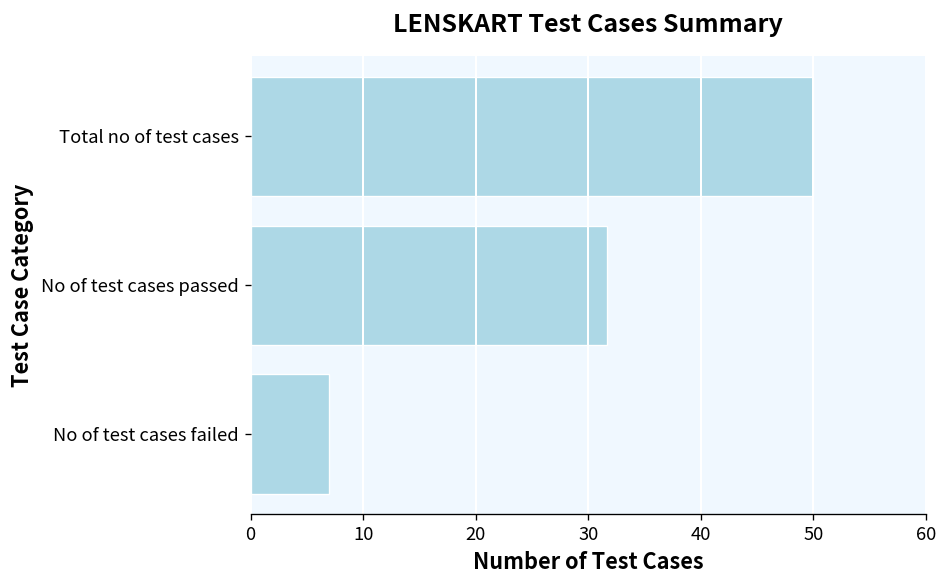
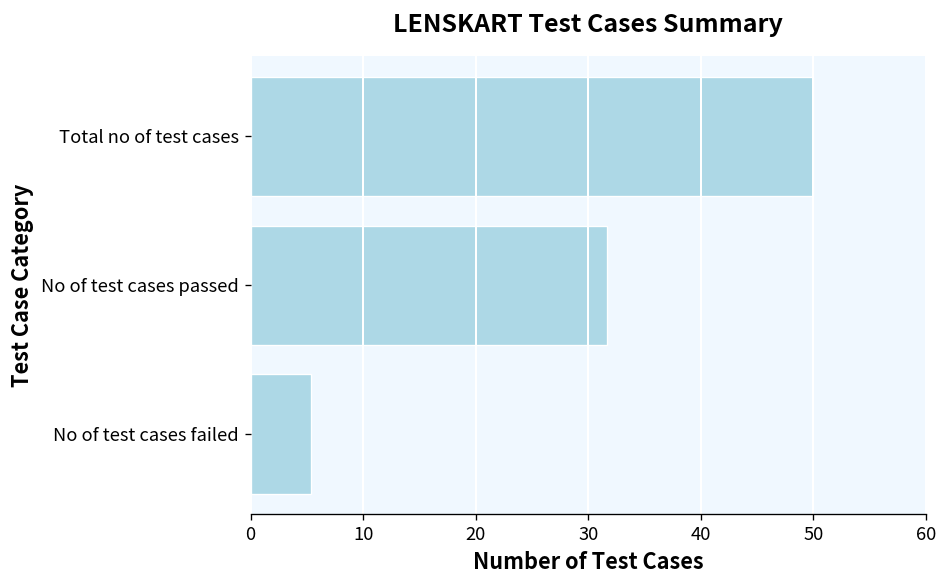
  {
    "Total no of test cases": 50,
    "No of test cases passed": 32,
-   "No of test cases failed": 7
+   "No of test cases failed": 5
  }
